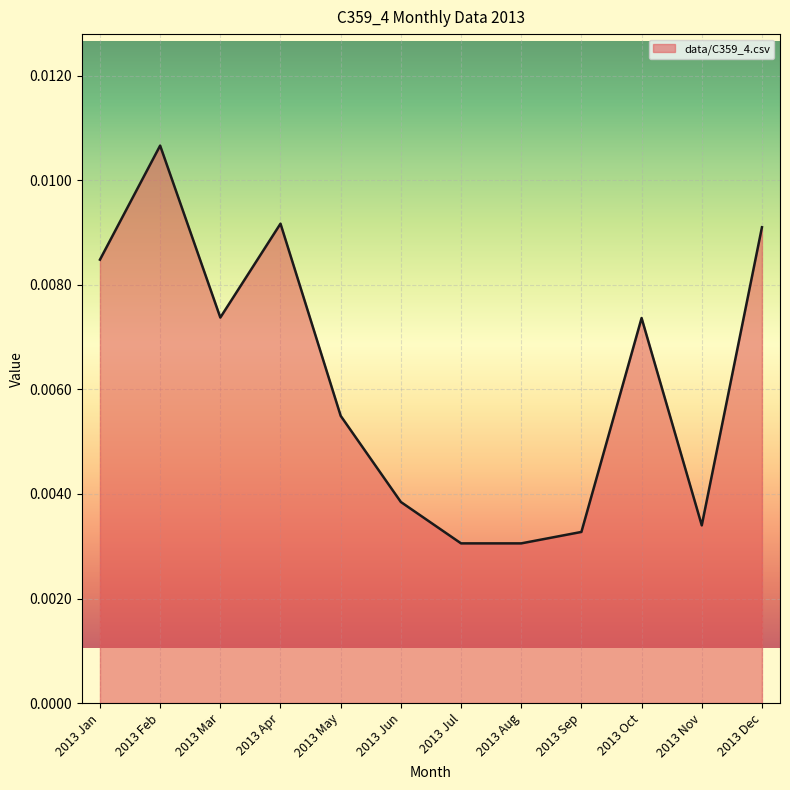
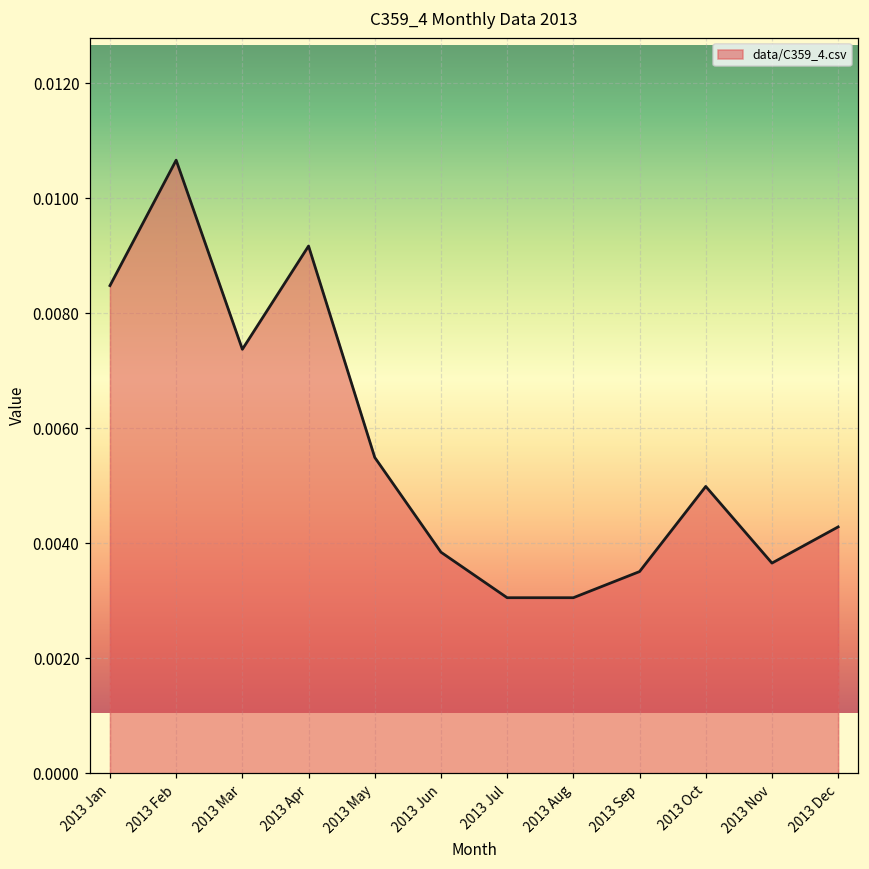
  {
    "2013 Jan": 0.0085,
    "2013 Feb": 0.0107,
    "2013 Mar": 0.0074,
    "2013 Apr": 0.0092,
    "2013 May": 0.0055,
    "2013 Jun": 0.0038,
    "2013 Jul": 0.0031,
    "2013 Aug": 0.0031,
-   "2013 Sep": 0.0033,
-   "2013 Oct": 0.0074,
-   "2013 Nov": 0.0034,
-   "2013 Dec": 0.0091
+   "2013 Sep": 0.0035,
+   "2013 Oct": 0.0050,
+   "2013 Nov": 0.0037,
+   "2013 Dec": 0.0043
  }
